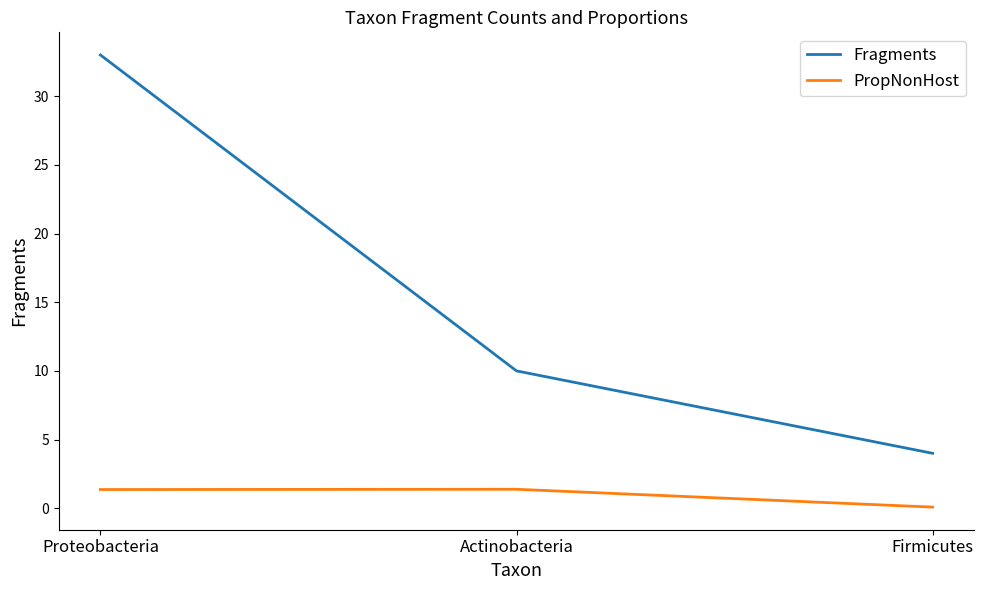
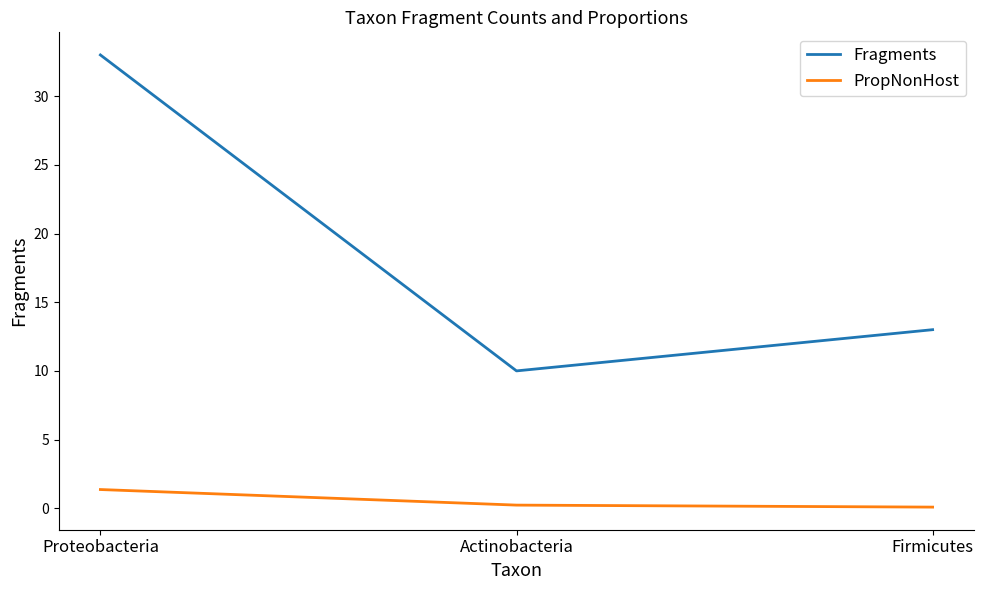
  {
    "Fragments": {
      "Proteobacteria": 33,
      "Actinobacteria": 10,
-     "Firmicutes": 4
+     "Firmicutes": 13
    },
    "PropNonHost": {
      "Proteobacteria": 1.4,
-     "Actinobacteria": 1.4,
+     "Actinobacteria": 0.2,
      "Firmicutes": 0.1
    }
  }
